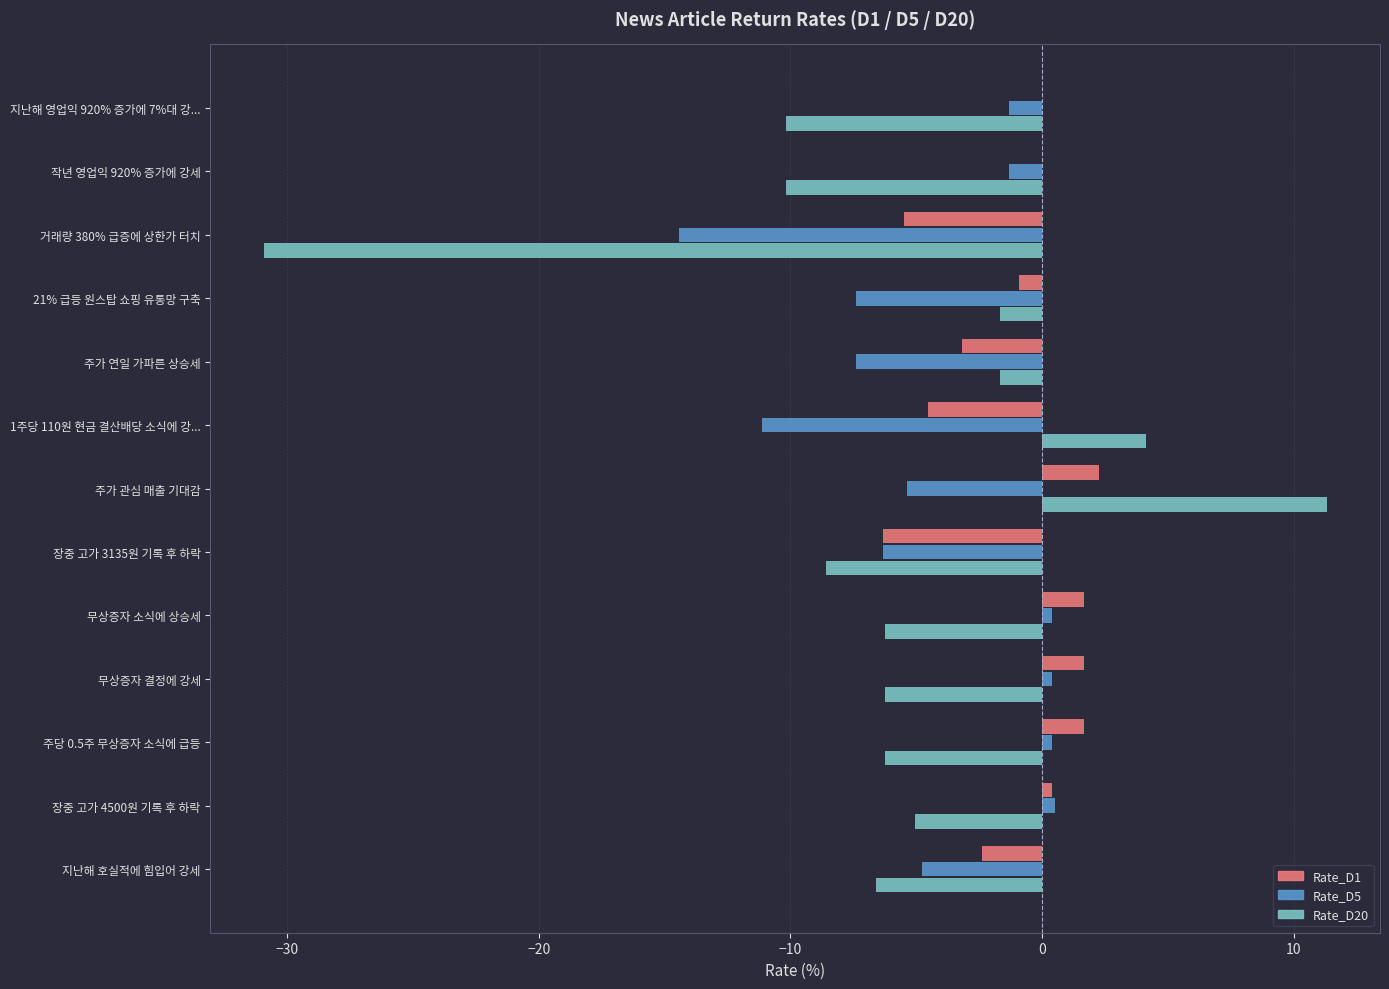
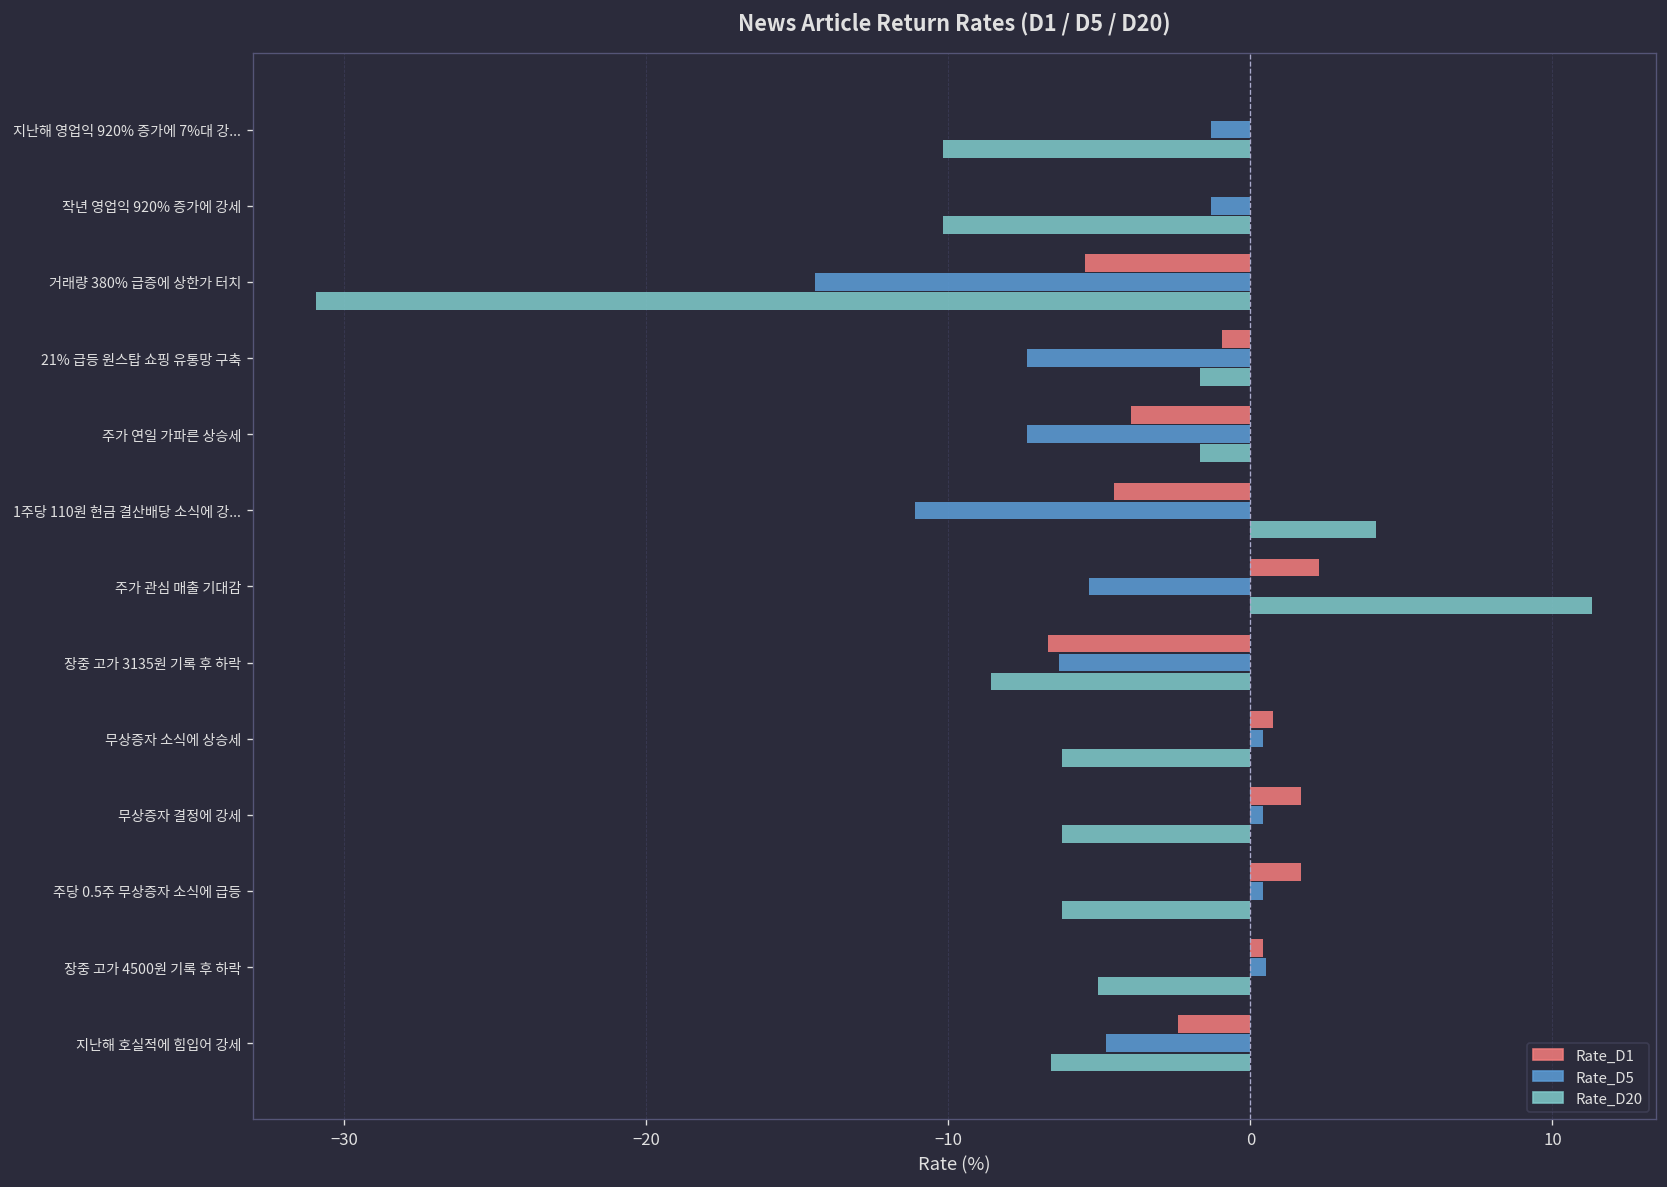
  {
    "Rate_D1": {
      "지난해 영업익 920% 증가에 7%대 강...": 0.0,
      "작년 영업익 920% 증가에 강세": 0.0,
      "거래량 380% 급증에 상한가 터치": -5.5,
      "21% 급등 원스탑 쇼핑 유통망 구축": -0.9,
-     "주가 연일 가파른 상승세": -3.2,
+     "주가 연일 가파른 상승세": -4.0,
      "1주당 110원 현금 결산배당 소식에 강...": -4.5,
      "주가 관심 매출 기대감": 2.3,
-     "장중 고가 3135원 기록 후 하락": -6.3,
-     "무상증자 소식에 상승세": 1.7,
+     "장중 고가 3135원 기록 후 하락": -6.7,
+     "무상증자 소식에 상승세": 0.8,
      "무상증자 결정에 강세": 1.7,
      "주당 0.5주 무상증자 소식에 급등": 1.7,
      "장중 고가 4500원 기록 후 하락": 0.4,
      "지난해 호실적에 힘입어 강세": -2.4
    }
  }
